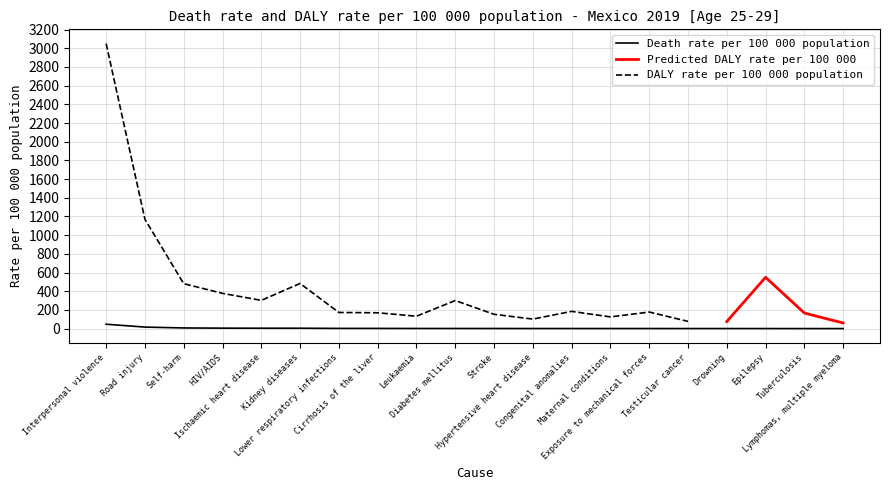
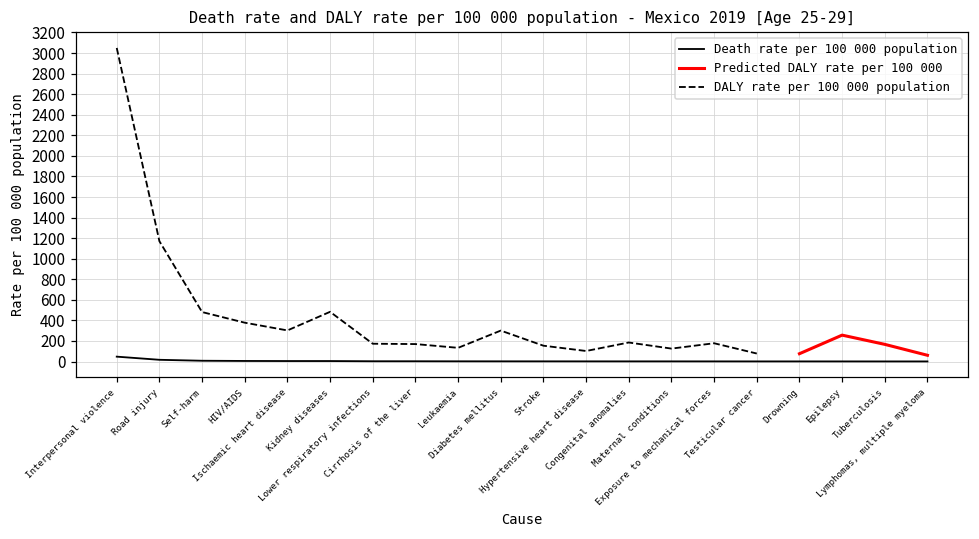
  {
    "Predicted DALY rate per 100 000": {
      "Drowning": 100,
-     "Epilepsy": 500,
+     "Epilepsy": 300,
      "Tuberculosis": 200,
      "Lymphomas, multiple myeloma": 100
    }
  }
